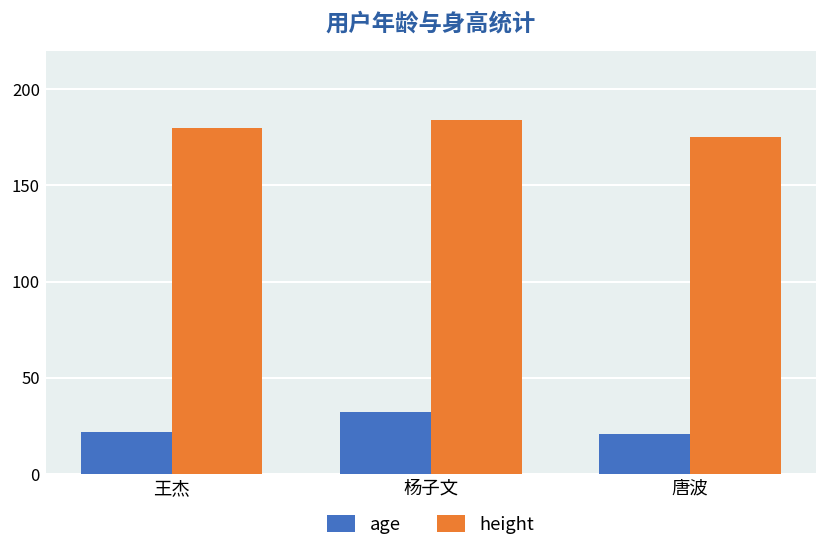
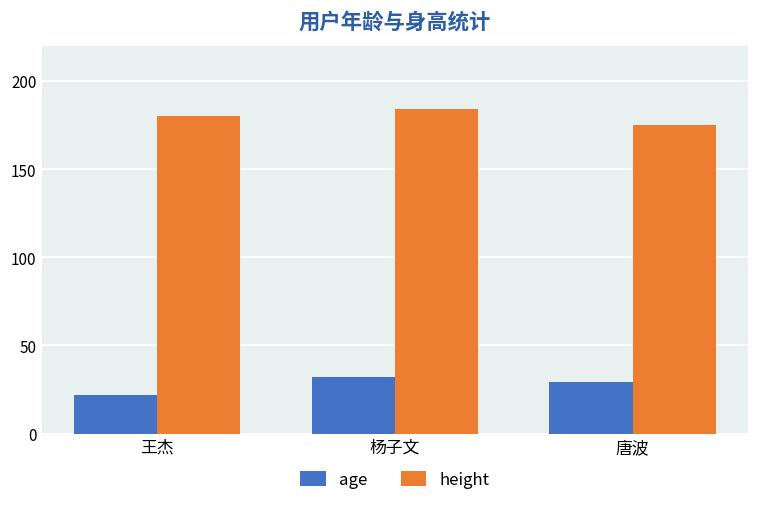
  {
    "age": {
      "王杰": 22,
      "杨子文": 32,
-     "唐波": 21
+     "唐波": 29
    },
    "height": {
      "王杰": 180,
      "杨子文": 184,
      "唐波": 175
    }
  }
